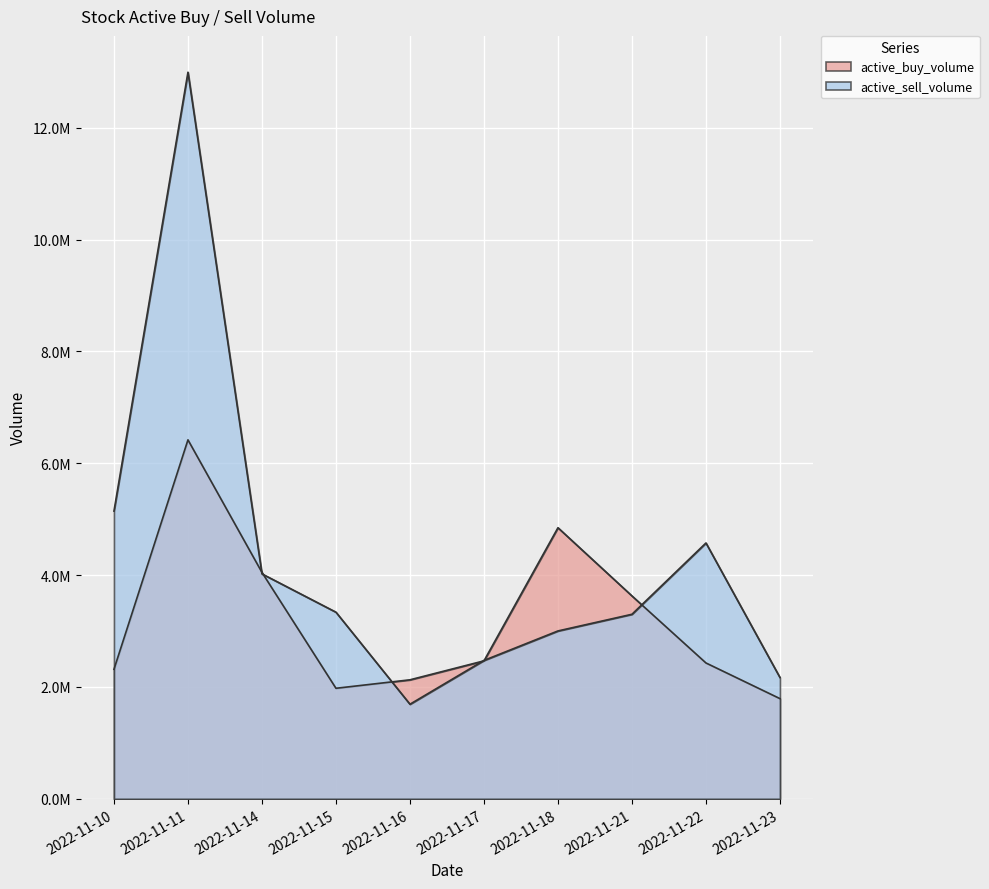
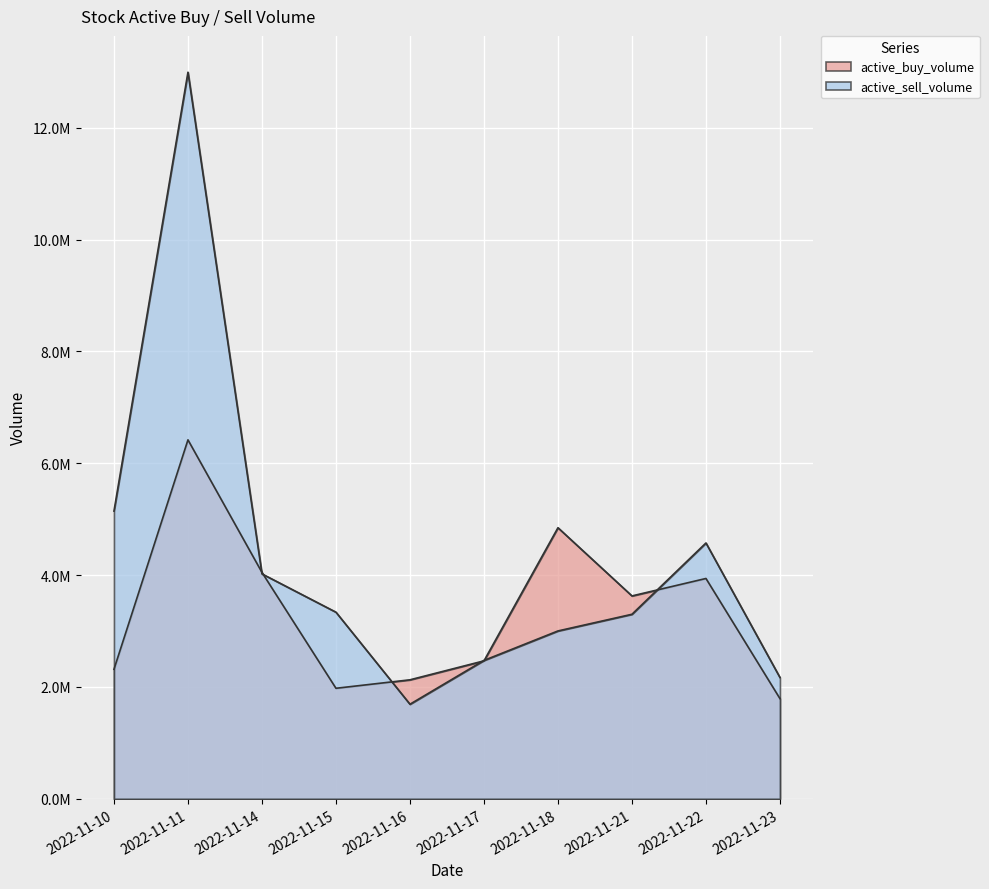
  {
    "active_buy_volume": {
      "2022-11-10": 2300000,
      "2022-11-11": 6400000,
      "2022-11-15": 2000000,
      "2022-11-16": 2100000,
      "2022-11-18": 4800000,
      "2022-11-21": 3600000,
-     "2022-11-22": 2400000,
+     "2022-11-22": 3900000,
      "2022-11-23": 1800000
    },
    "active_sell_volume": {
      "2022-11-10": 5100000,
      "2022-11-11": 13000000,
      "2022-11-15": 3300000,
      "2022-11-16": 1700000,
      "2022-11-18": 3000000,
      "2022-11-21": 3300000,
      "2022-11-22": 4600000,
      "2022-11-23": 2200000
    }
  }
